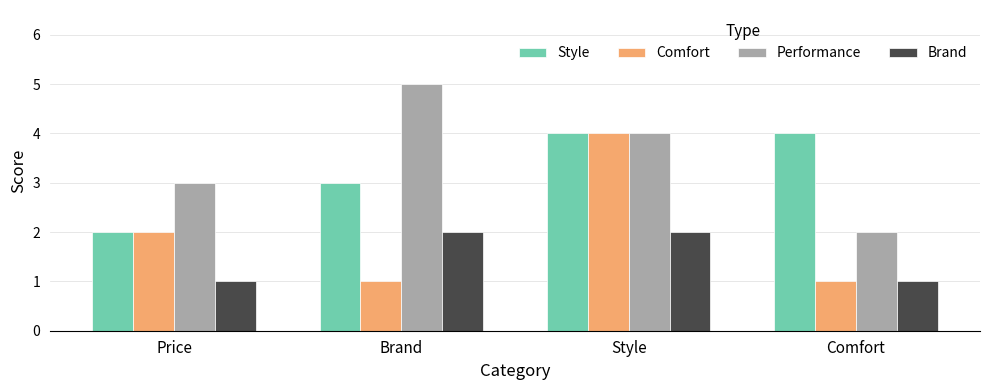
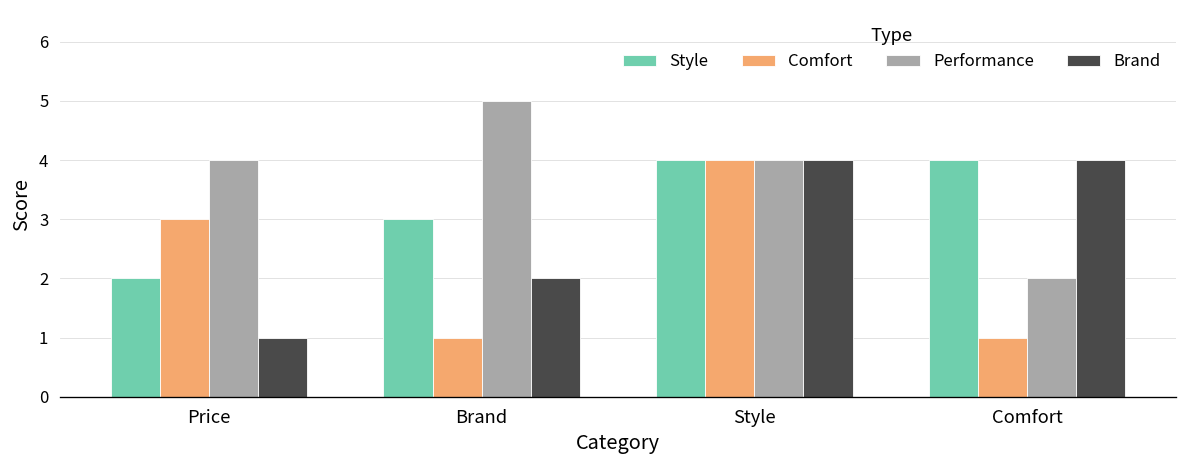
  {
    "Style": {
      "Price": 2,
      "Brand": 3,
      "Style": 4,
      "Comfort": 4
    },
    "Comfort": {
-     "Price": 2,
+     "Price": 3,
      "Brand": 1,
      "Style": 4,
      "Comfort": 1
    },
    "Performance": {
-     "Price": 3,
+     "Price": 4,
      "Brand": 5,
      "Style": 4,
      "Comfort": 2
    },
    "Brand": {
      "Price": 1,
      "Brand": 2,
-     "Style": 2,
-     "Comfort": 1
+     "Style": 4,
+     "Comfort": 4
    }
  }
